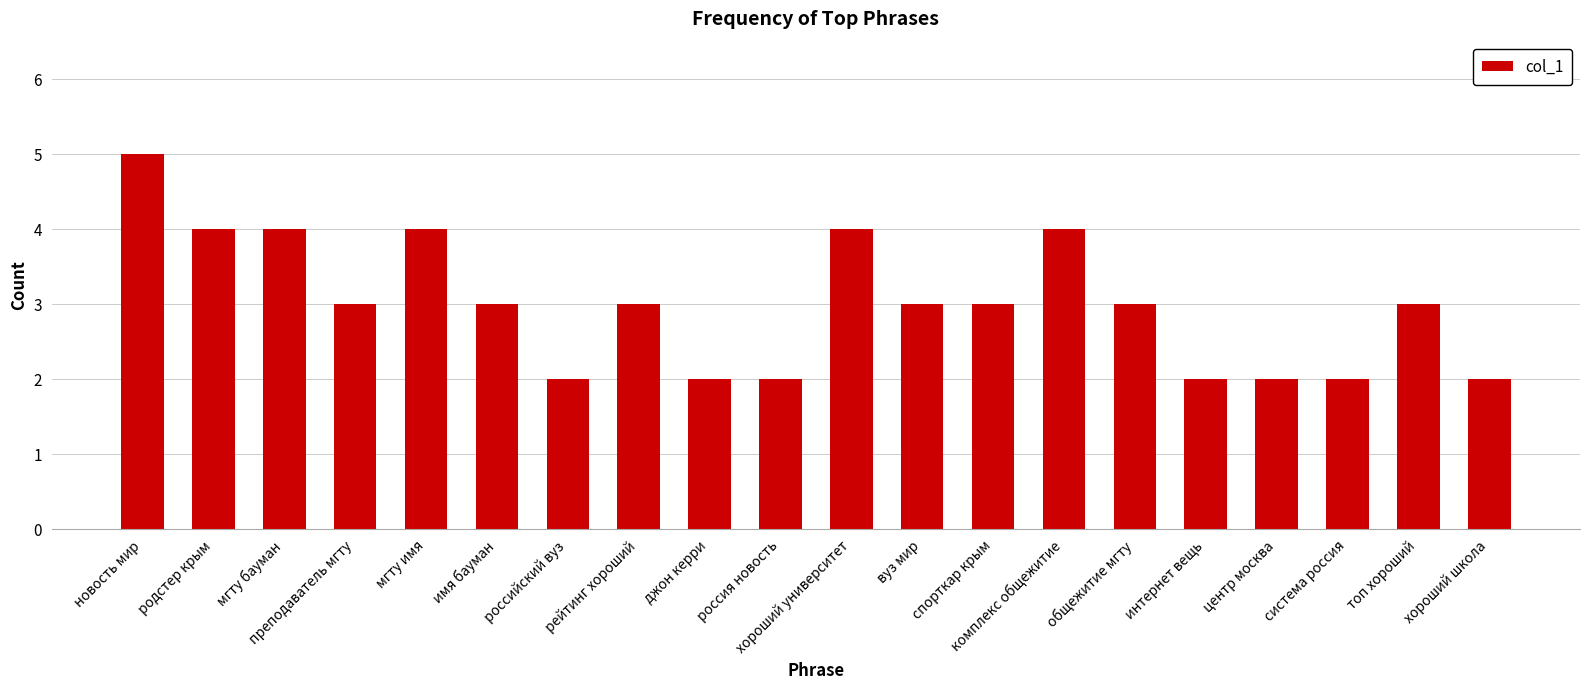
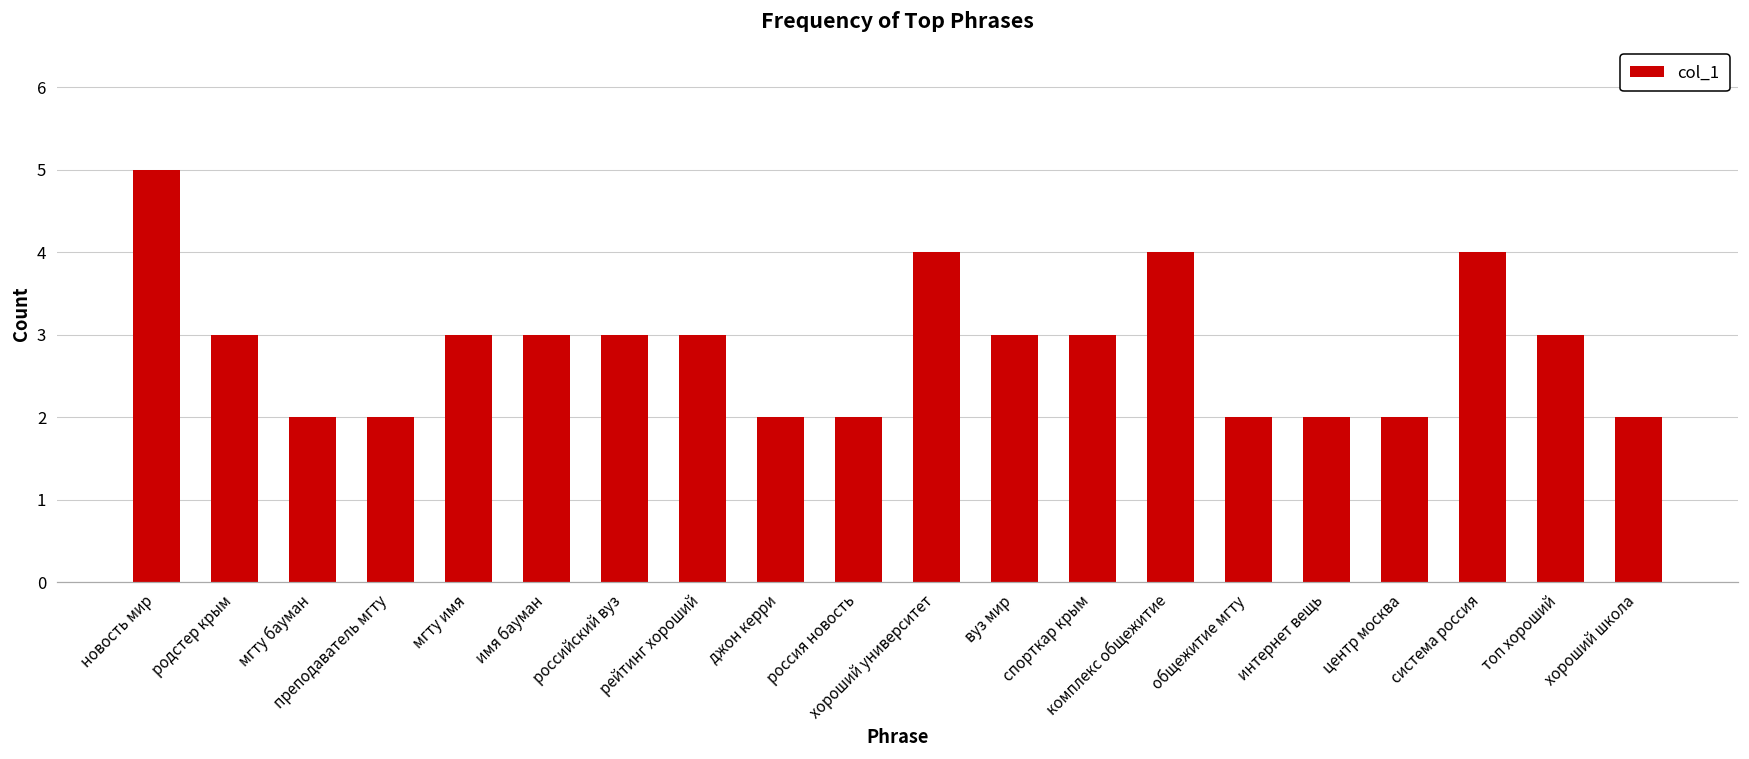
  {
    "новость мир": 5,
-   "родстер крым": 4,
-   "мгту бауман": 4,
-   "преподаватель мгту": 3,
-   "мгту имя": 4,
+   "родстер крым": 3,
+   "мгту бауман": 2,
+   "преподаватель мгту": 2,
+   "мгту имя": 3,
    "имя бауман": 3,
-   "российский вуз": 2,
+   "российский вуз": 3,
    "рейтинг хороший": 3,
    "джон керри": 2,
    "россия новость": 2,
    "хороший университет": 4,
    "вуз мир": 3,
    "спорткар крым": 3,
    "комплекс общежитие": 4,
-   "общежитие мгту": 3,
+   "общежитие мгту": 2,
    "интернет вещь": 2,
    "центр москва": 2,
-   "система россия": 2,
+   "система россия": 4,
    "топ хороший": 3,
    "хороший школа": 2
  }
